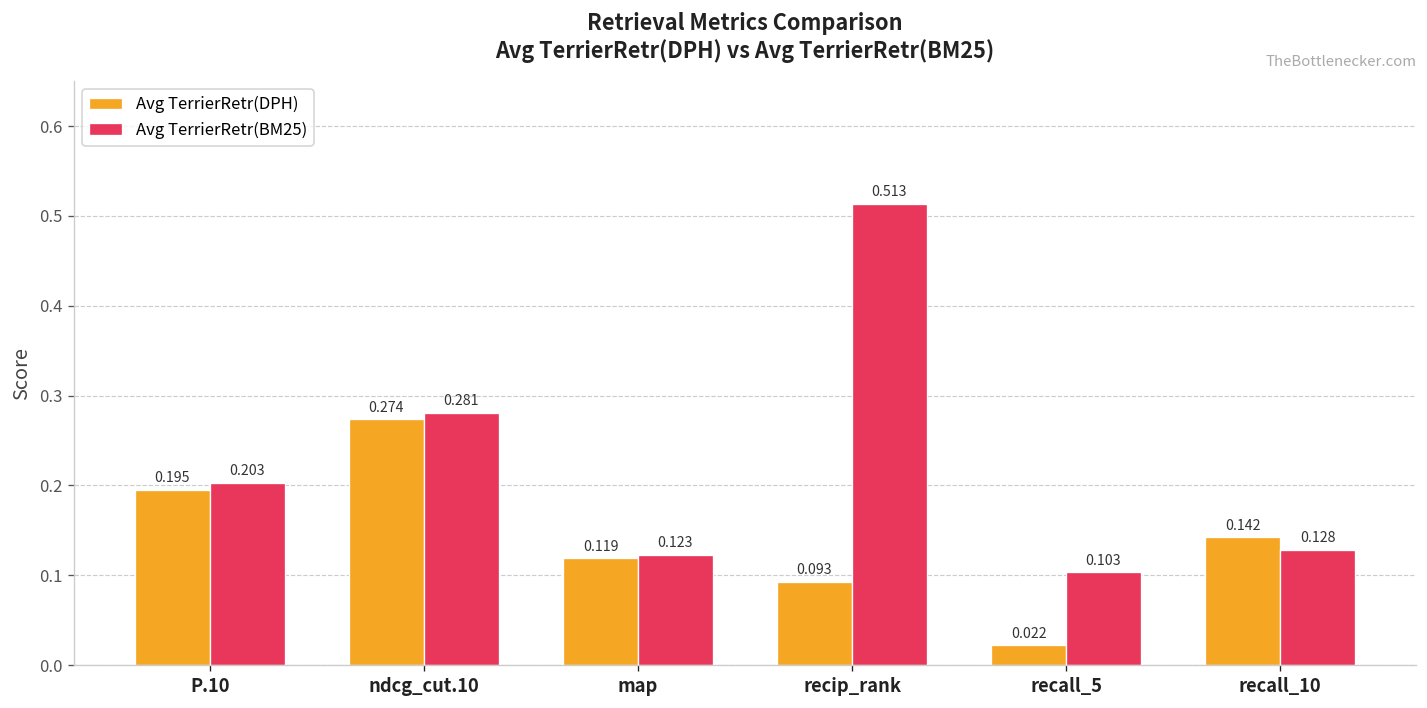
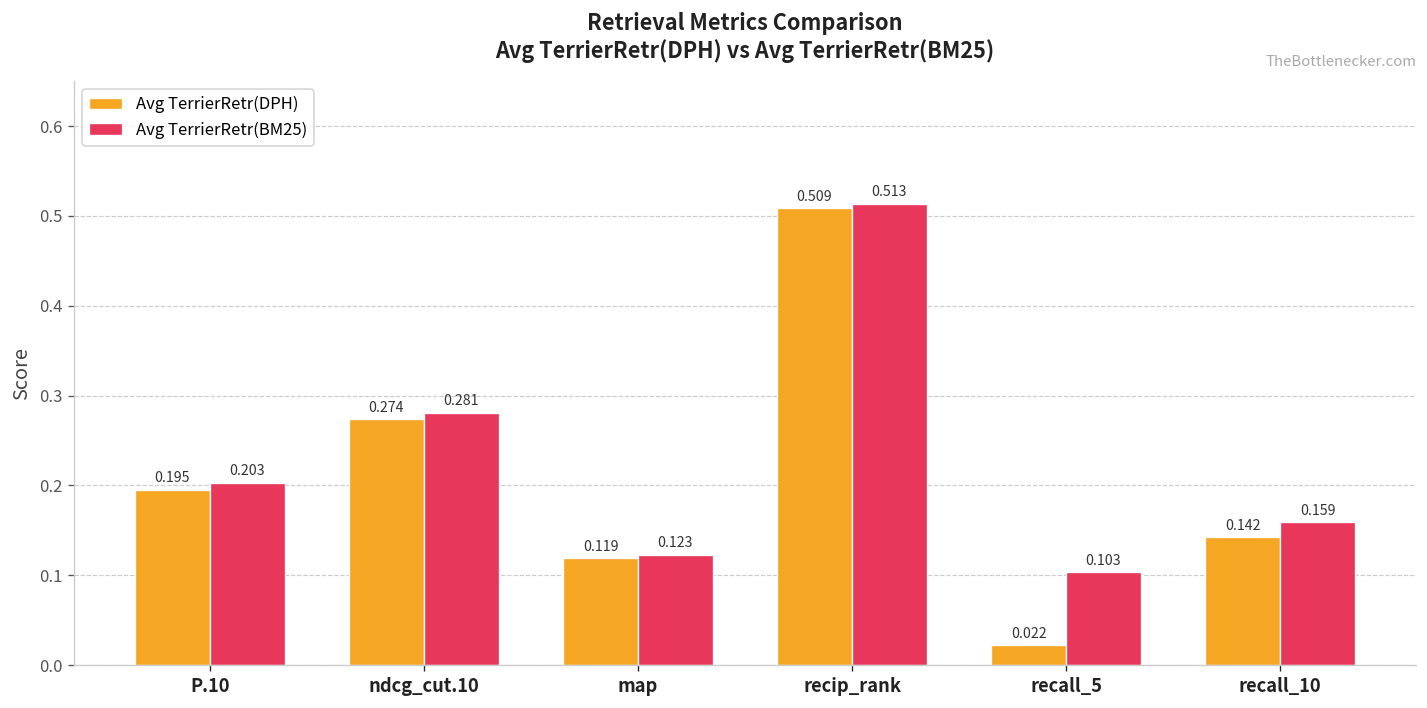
  {
    "Avg TerrierRetr(DPH)": {
      "P.10": 0.195,
      "ndcg_cut.10": 0.274,
      "map": 0.119,
-     "recip_rank": 0.093,
+     "recip_rank": 0.509,
      "recall_5": 0.022,
      "recall_10": 0.142
    },
    "Avg TerrierRetr(BM25)": {
      "P.10": 0.203,
      "ndcg_cut.10": 0.281,
      "map": 0.123,
      "recip_rank": 0.513,
      "recall_5": 0.103,
-     "recall_10": 0.128
+     "recall_10": 0.159
    }
  }
